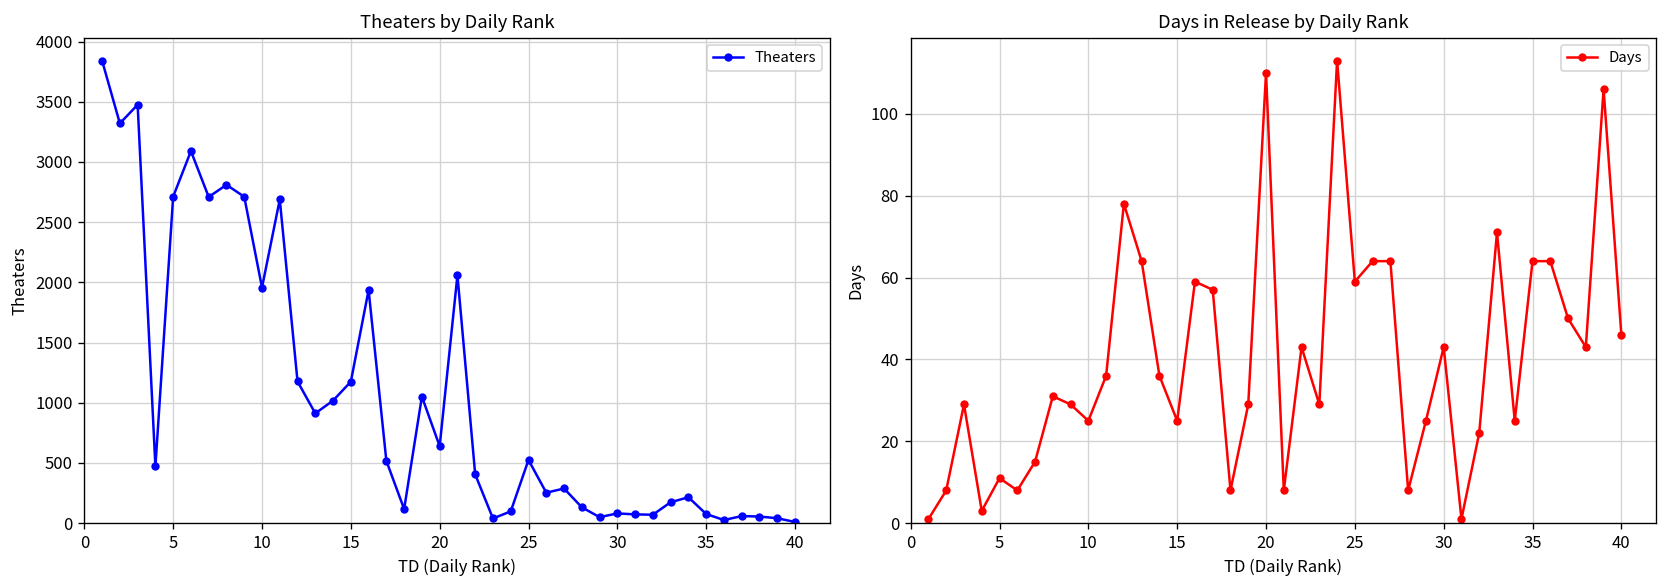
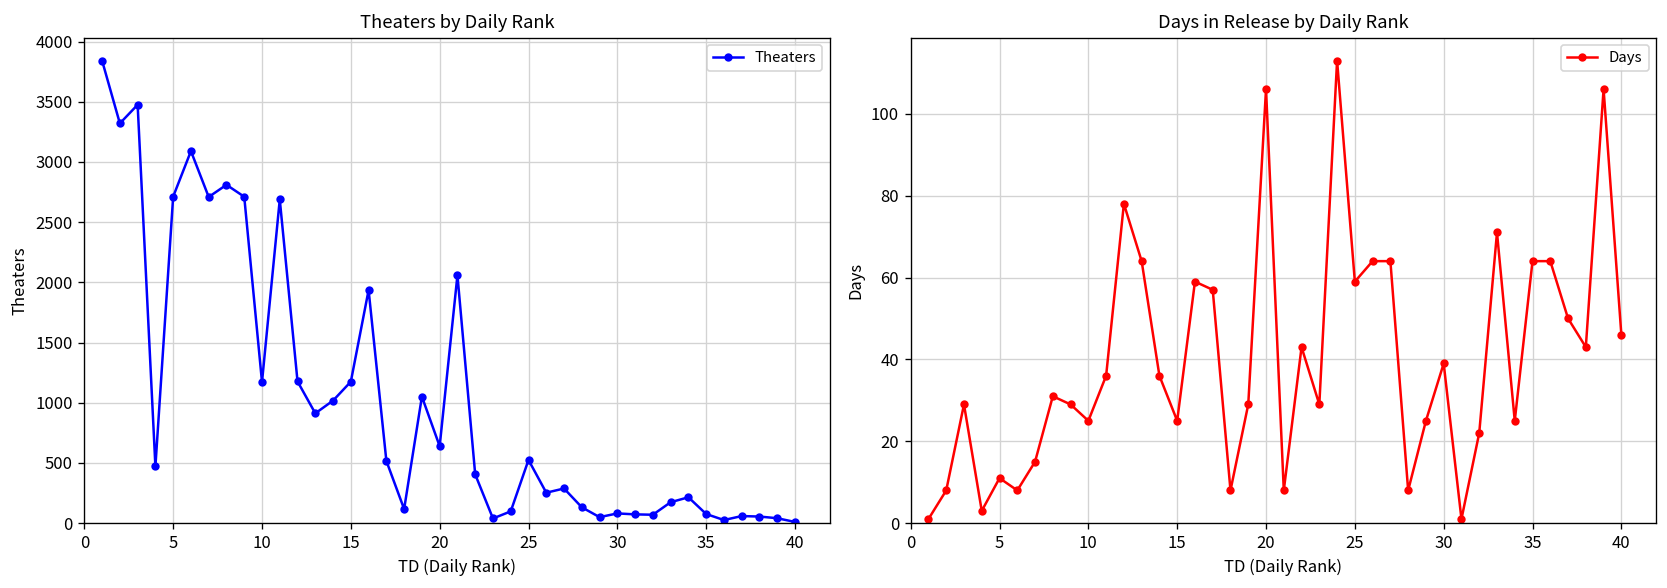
  {
    "Theaters by Daily Rank": {
      "5": 2710,
-     "10": 1960,
+     "10": 1170,
      "15": 1180,
      "20": 640,
      "25": 530,
      "30": 80,
      "35": 80,
      "40": 10
    },
    "Days in Release by Daily Rank": {
      "5": 11,
      "10": 25,
      "15": 25,
-     "20": 110,
+     "20": 106,
      "25": 59,
-     "30": 43,
+     "30": 39,
      "35": 64,
      "40": 46
    }
  }
